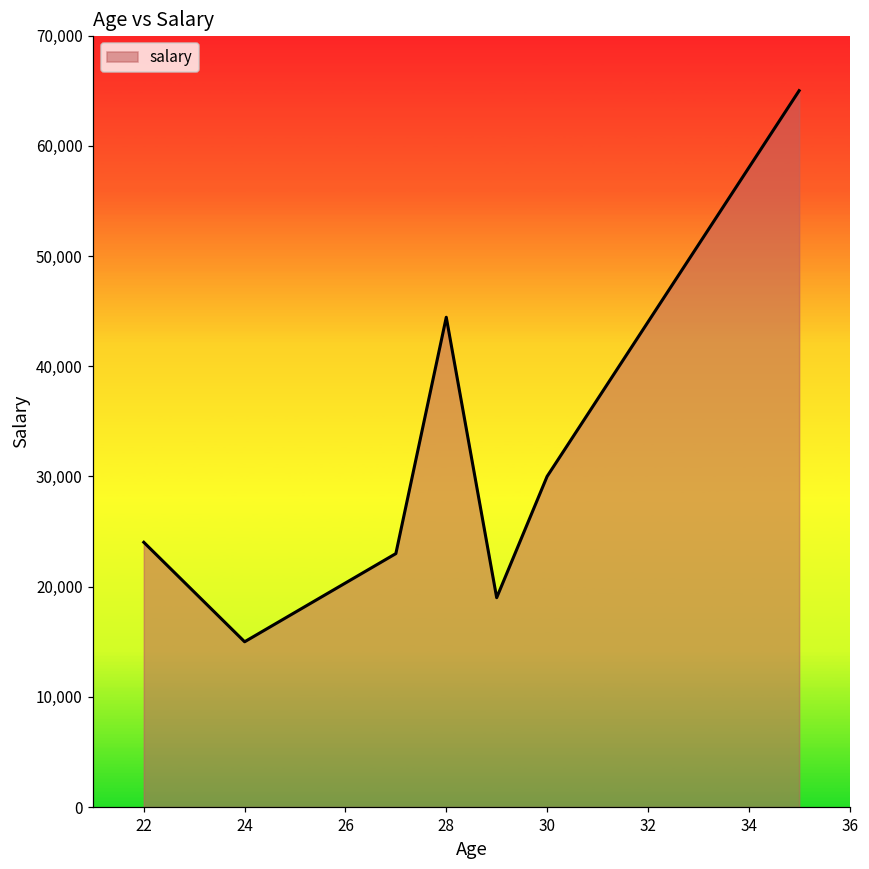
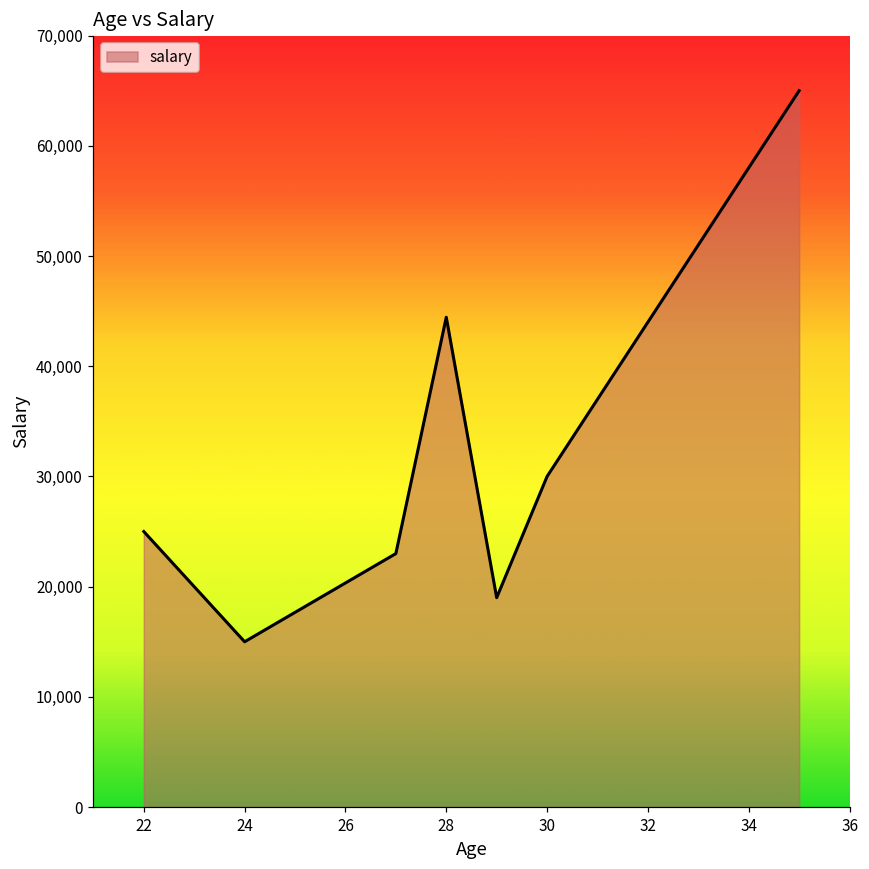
  {
-   "22": "24,000",
+   "22": "25,000",
    "24": "15,000",
    "28": "44,400",
    "30": "30,000"
  }
